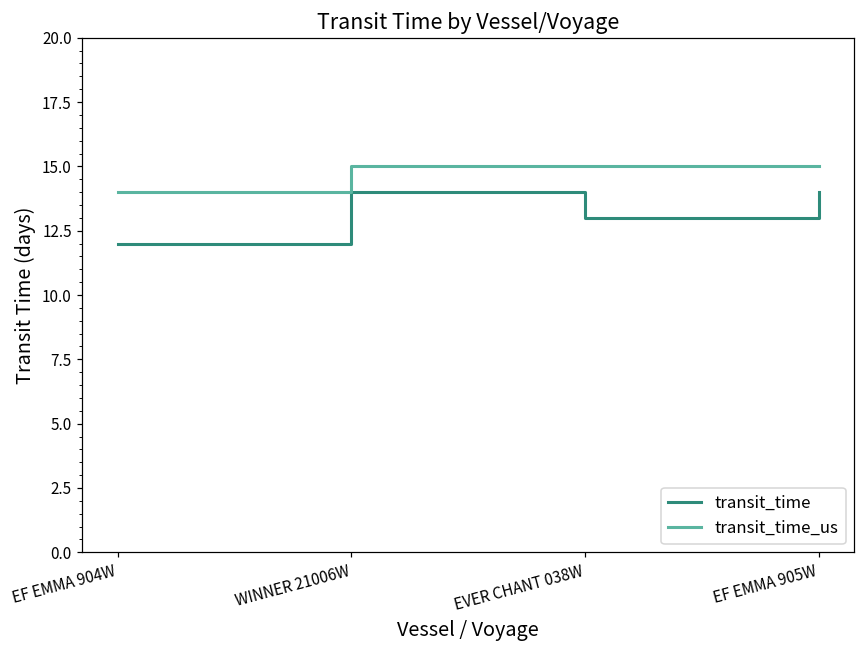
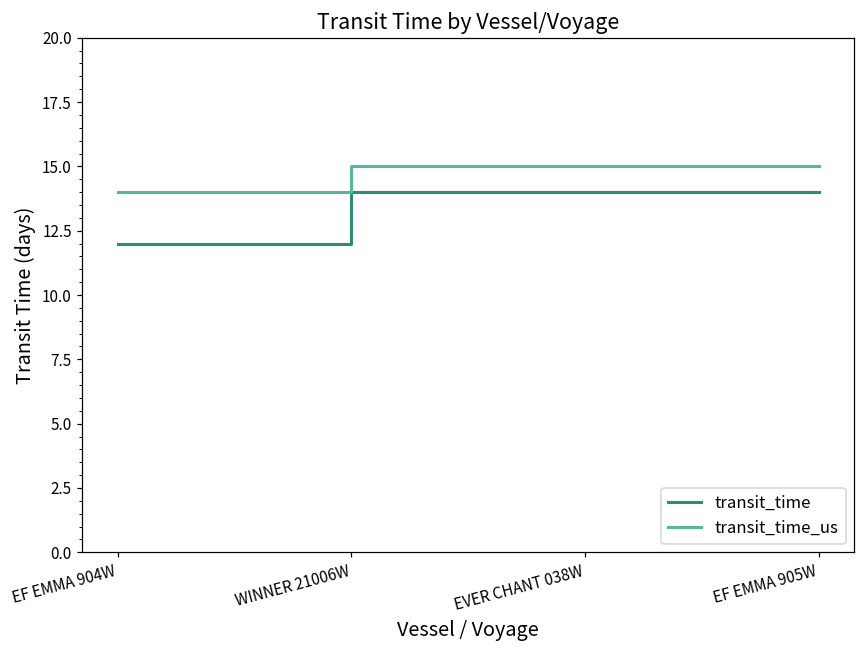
  {
    "transit_time": {
      "EF EMMA 904W": 12,
      "WINNER 21006W": 14,
-     "EVER CHANT 038W": 13,
+     "EVER CHANT 038W": 14,
      "EF EMMA 905W": 14
    },
    "transit_time_us": {
      "EF EMMA 904W": 14,
      "WINNER 21006W": 15,
      "EVER CHANT 038W": 15,
      "EF EMMA 905W": 15
    }
  }
